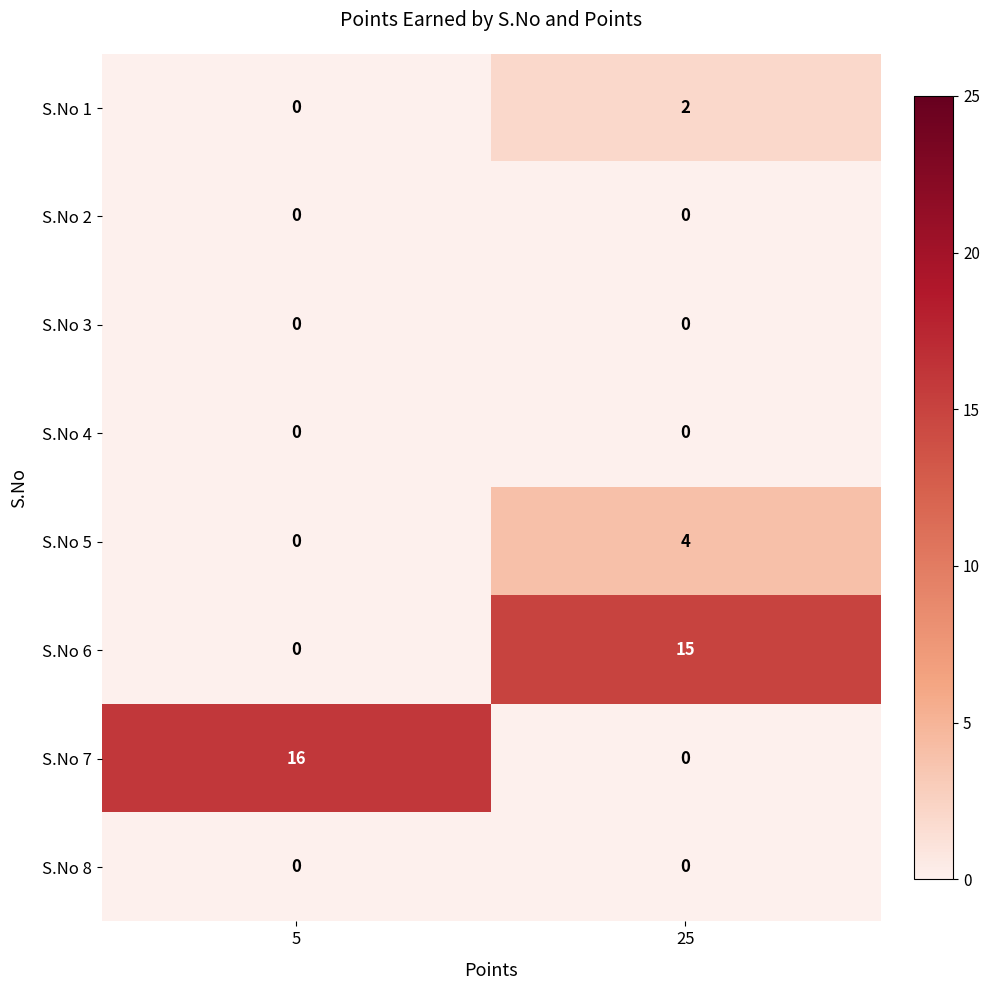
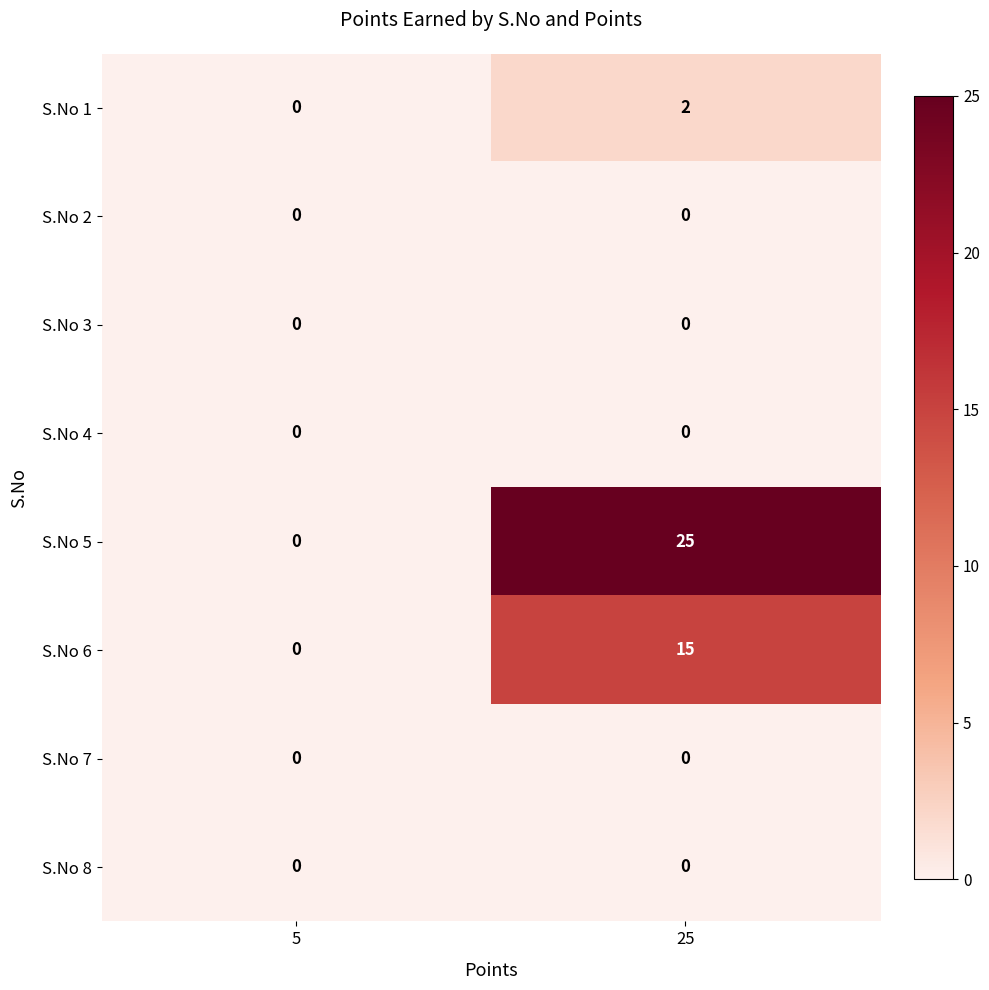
  {
    "S.No 1": {
      "5": 0,
      "25": 2
    },
    "S.No 2": {
      "5": 0,
      "25": 0
    },
    "S.No 3": {
      "5": 0,
      "25": 0
    },
    "S.No 4": {
      "5": 0,
      "25": 0
    },
    "S.No 5": {
      "5": 0,
-     "25": 4
+     "25": 25
    },
    "S.No 6": {
      "5": 0,
      "25": 15
    },
    "S.No 7": {
-     "5": 16,
+     "5": 0,
      "25": 0
    },
    "S.No 8": {
      "5": 0,
      "25": 0
    }
  }
